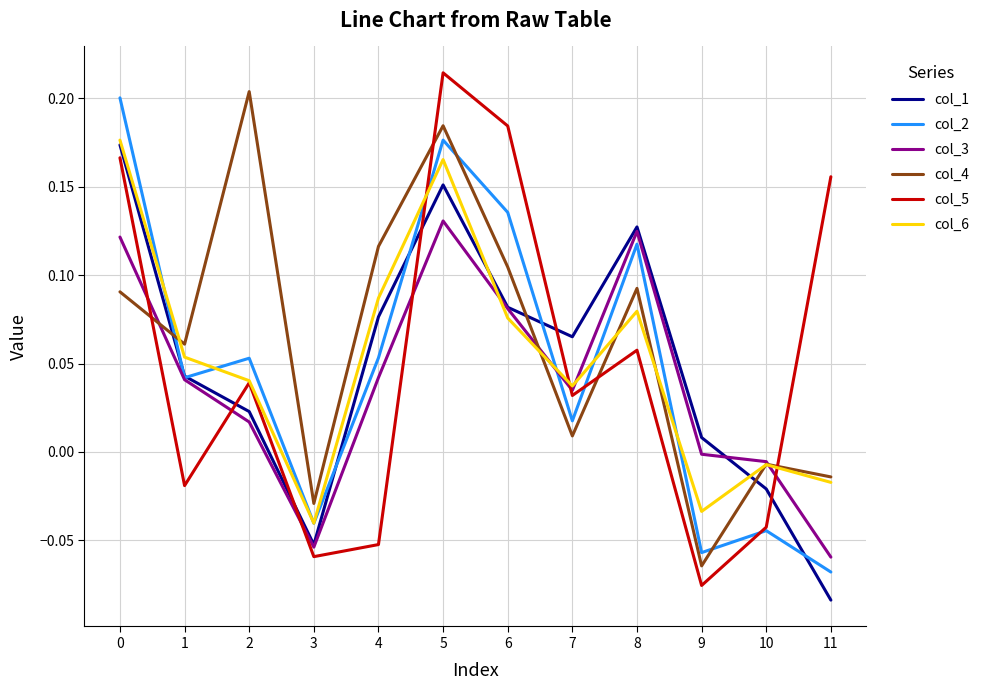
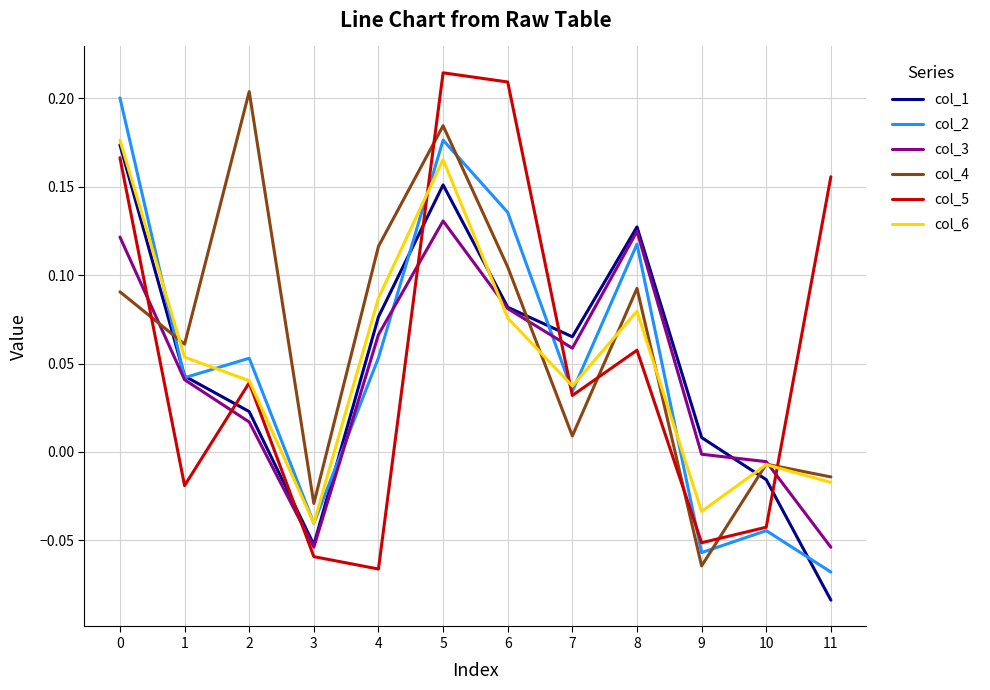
  {
    "col_1": {
      "0": 0.174,
      "2": 0.023,
      "4": 0.076,
      "5": 0.151,
      "7": 0.065,
      "8": 0.127,
      "9": 0.008,
-     "10": -0.021,
+     "10": -0.016,
      "11": -0.084
    },
    "col_2": {
      "0": 0.200,
      "2": 0.053,
      "4": 0.053,
      "5": 0.176,
      "6": 0.135,
-     "7": 0.018,
+     "7": 0.034,
      "8": 0.118,
      "9": -0.057,
      "10": -0.045,
      "11": -0.068
    },
    "col_3": {
      "0": 0.122,
      "2": 0.017,
-     "4": 0.042,
+     "4": 0.066,
      "5": 0.131,
-     "7": 0.035,
+     "7": 0.059,
      "8": 0.125,
      "9": -0.001,
-     "11": -0.059
+     "11": -0.054
    },
    "col_4": {
      "0": 0.091,
      "1": 0.061,
      "2": 0.204,
      "3": -0.029,
      "4": 0.116,
      "5": 0.184,
      "6": 0.105,
      "7": 0.009,
      "8": 0.093,
      "9": -0.064,
      "11": -0.014
    },
    "col_5": {
      "0": 0.166,
      "1": -0.019,
      "3": -0.059,
-     "4": -0.052,
+     "4": -0.066,
      "5": 0.214,
-     "6": 0.184,
+     "6": 0.209,
      "7": 0.032,
      "8": 0.058,
-     "9": -0.075,
+     "9": -0.051,
      "10": -0.043,
      "11": 0.156
    },
    "col_6": {
      "0": 0.176,
      "1": 0.054,
      "4": 0.087,
      "5": 0.165,
      "6": 0.076,
      "7": 0.037,
      "8": 0.080,
      "9": -0.034,
      "11": -0.017
    }
  }
